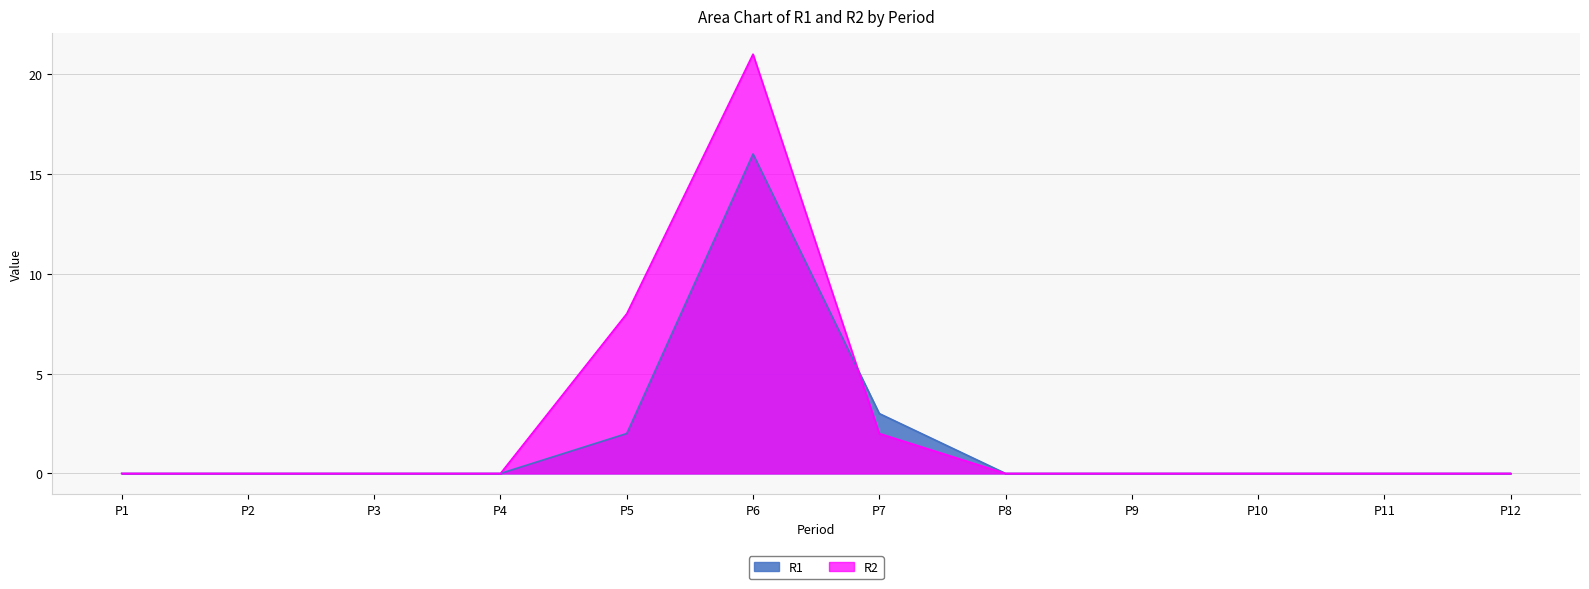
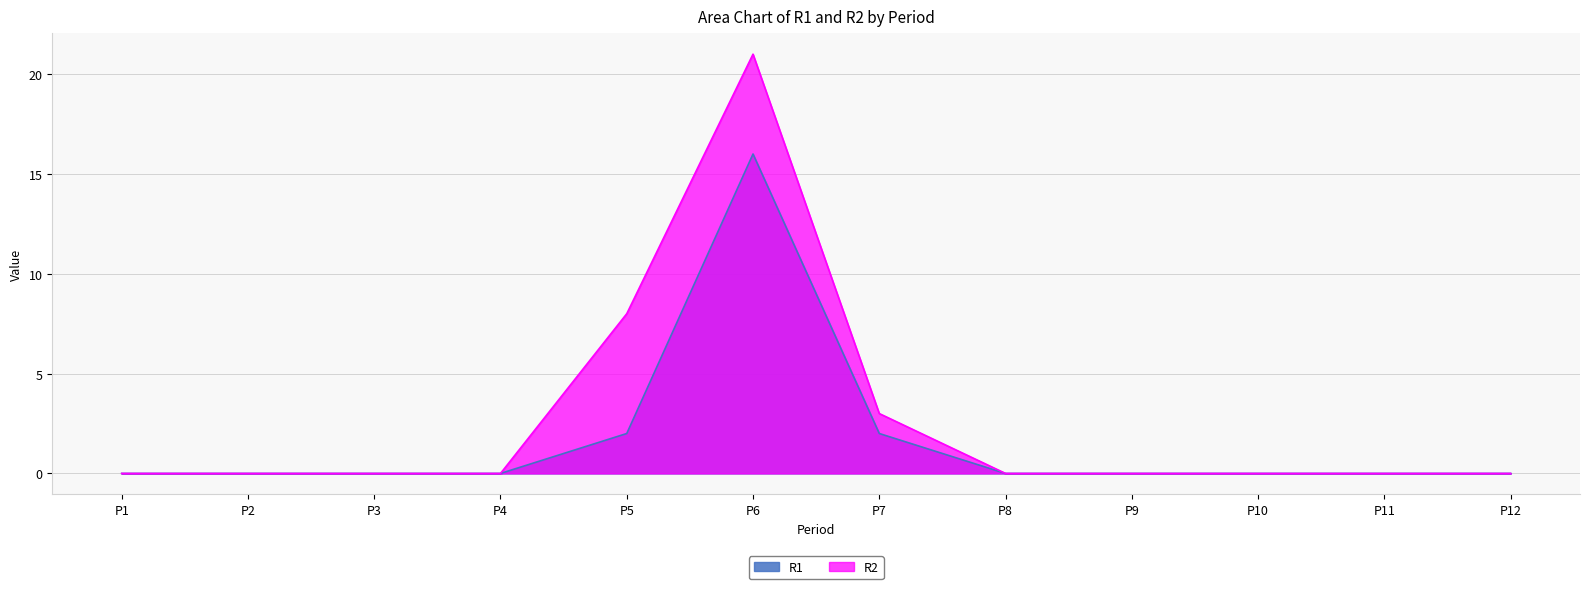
  {
    "R1": {
      "P5": 2,
      "P6": 16,
-     "P7": 3
+     "P7": 2
    },
    "R2": {
      "P5": 8,
      "P6": 21,
-     "P7": 2
+     "P7": 3
    }
  }
